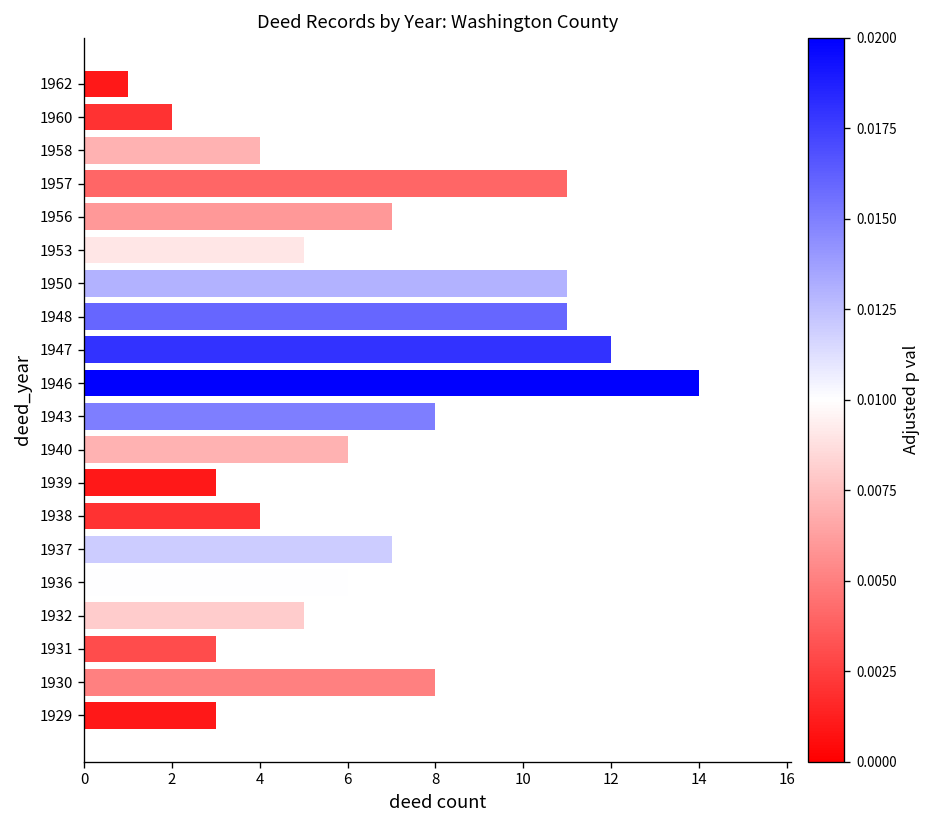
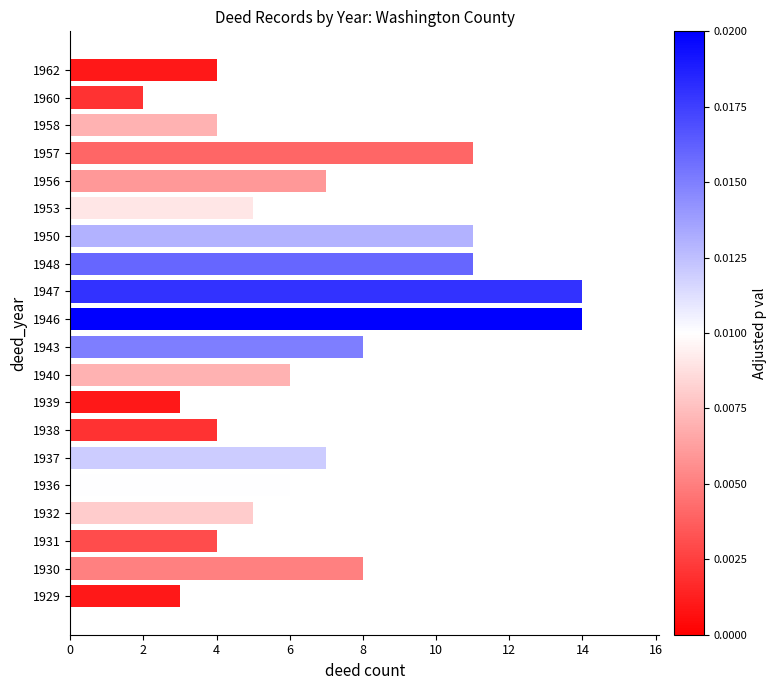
  {
-   "1962": 1,
+   "1962": 4,
    "1960": 2,
    "1958": 4,
    "1957": 11,
    "1956": 7,
    "1953": 5,
    "1950": 11,
    "1948": 11,
-   "1947": 12,
+   "1947": 14,
    "1946": 14,
    "1943": 8,
    "1940": 6,
    "1939": 3,
    "1938": 4,
    "1937": 7,
    "1936": 6,
    "1932": 5,
-   "1931": 3,
+   "1931": 4,
    "1930": 8,
    "1929": 3
  }
